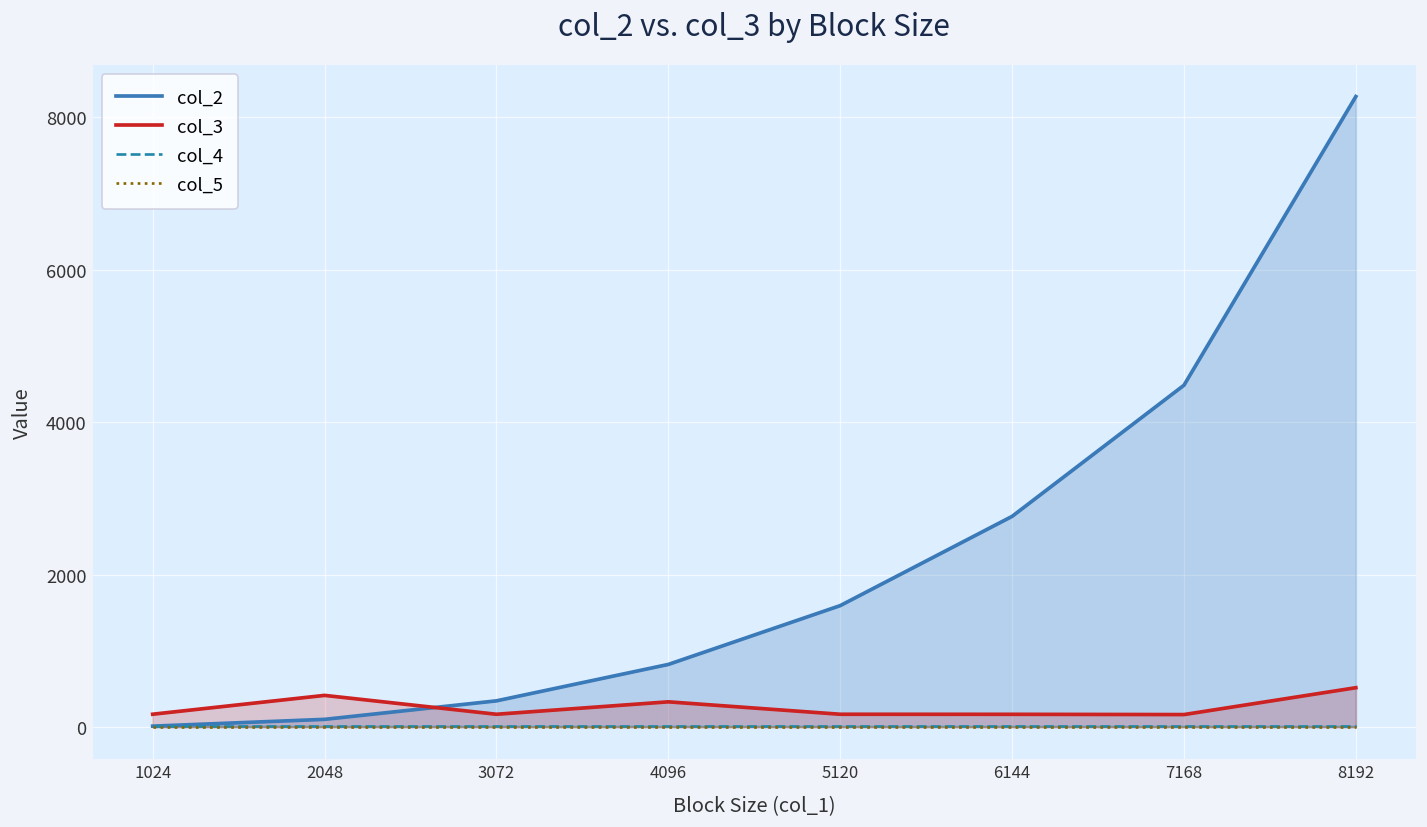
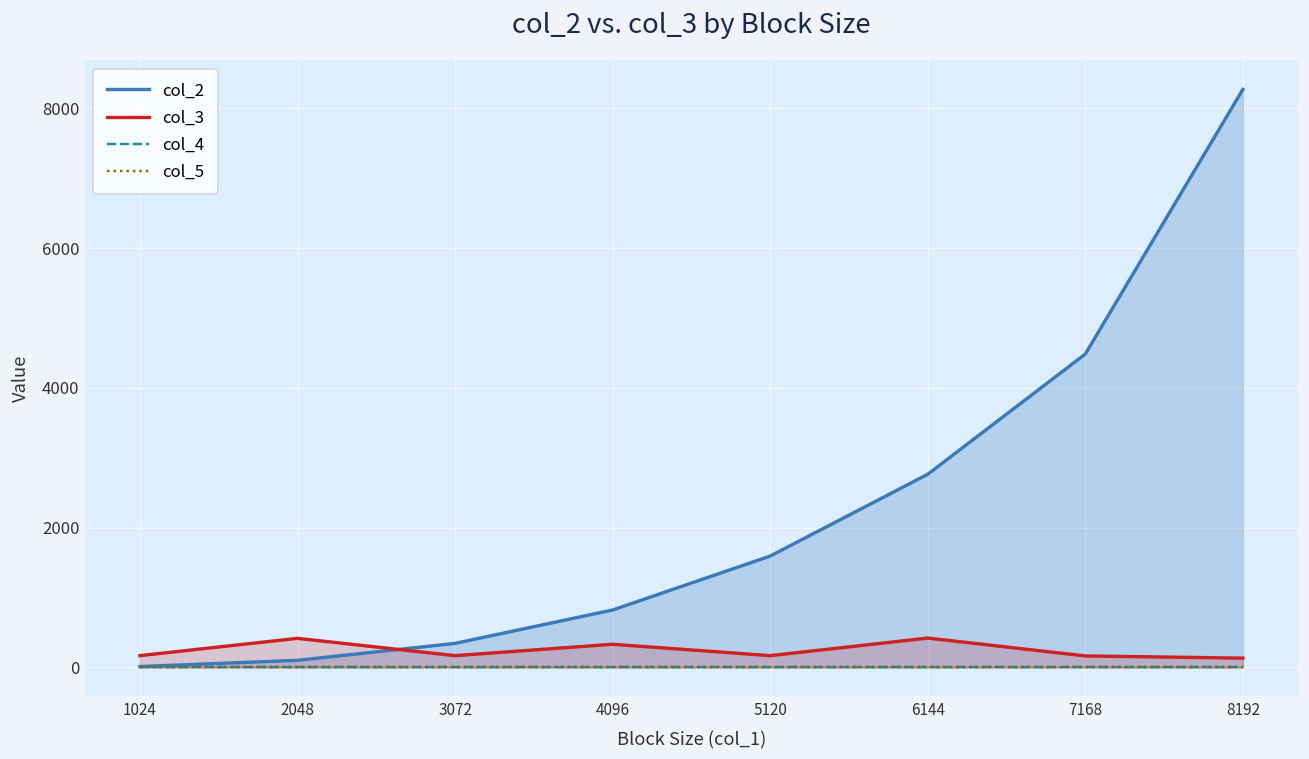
  {
    "col_3": {
      "1024": 200,
      "2048": 400,
      "3072": 200,
      "4096": 300,
      "5120": 200,
-     "6144": 200,
+     "6144": 400,
      "7168": 200,
-     "8192": 500
+     "8192": 100
    }
  }
